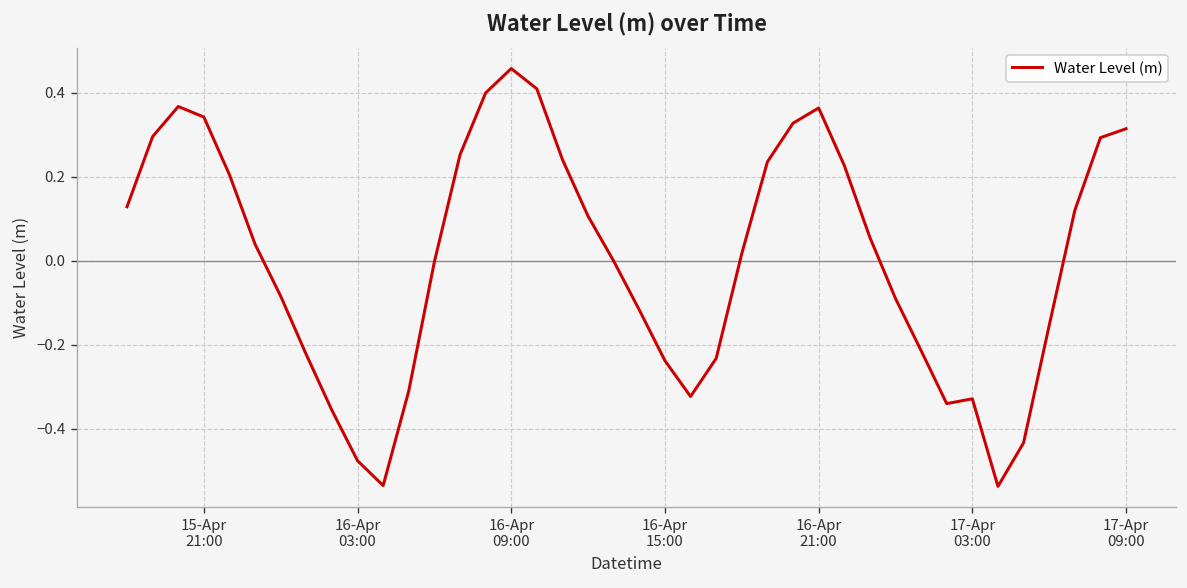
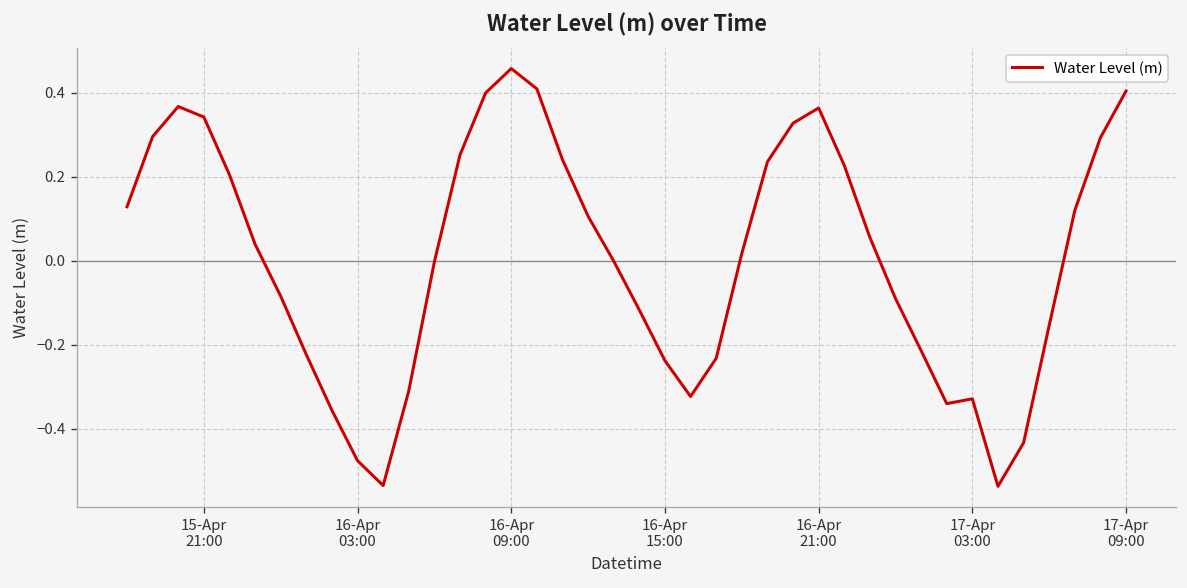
  {
    "15-Apr 21:00": 0.34,
    "16-Apr 03:00": -0.48,
    "16-Apr 09:00": 0.46,
    "16-Apr 15:00": -0.24,
    "16-Apr 21:00": 0.36,
    "17-Apr 03:00": -0.33,
-   "17-Apr 09:00": 0.31
+   "17-Apr 09:00": 0.40
  }
